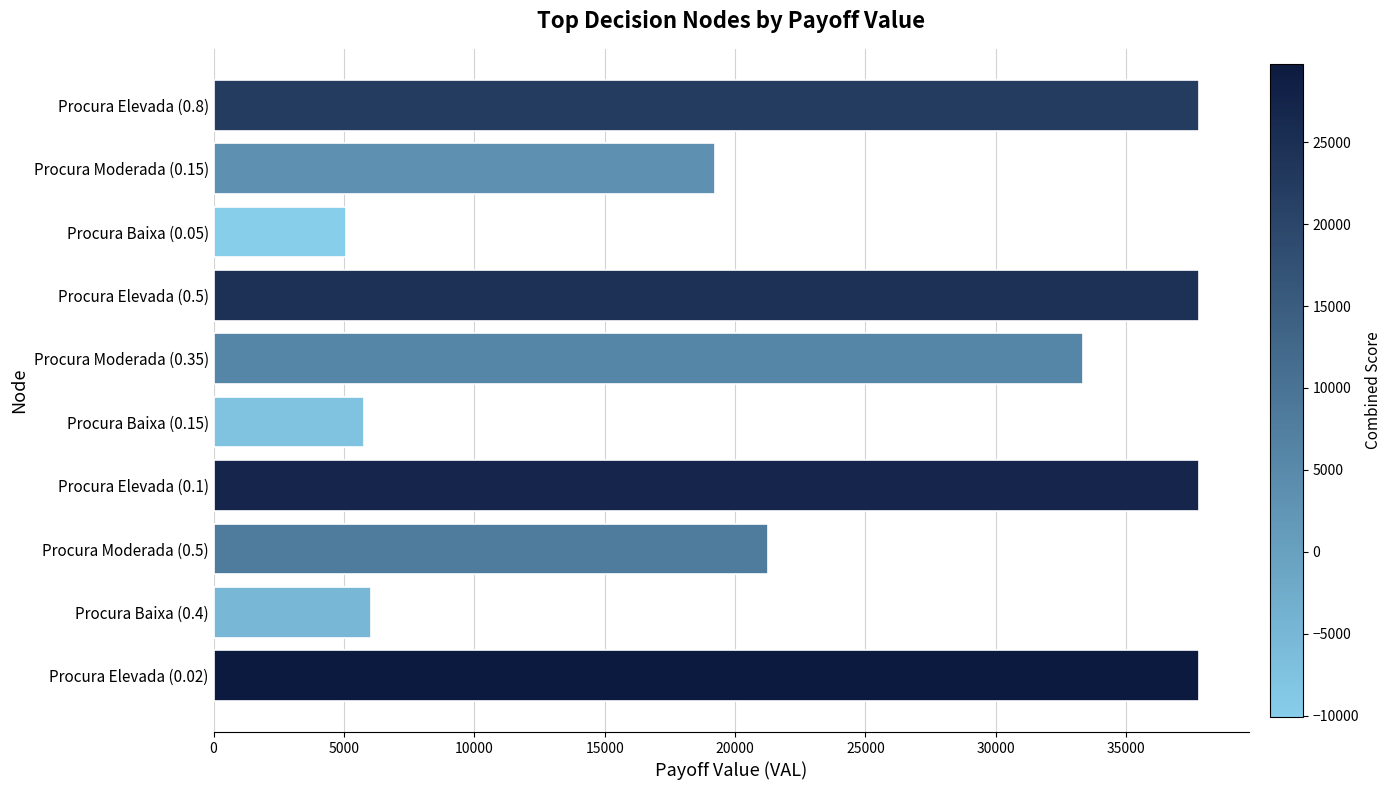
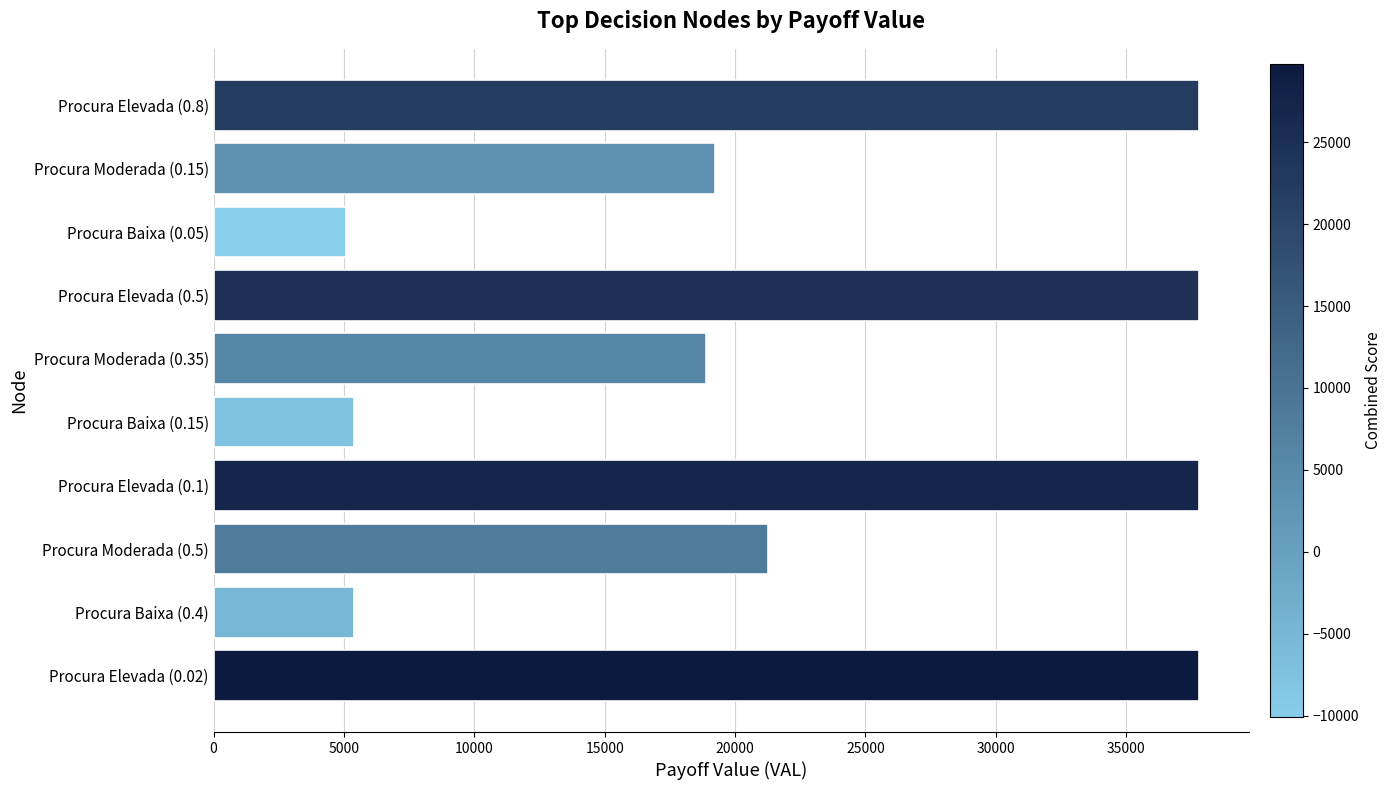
  {
    "Procura Elevada (0.8)": 37800,
    "Procura Moderada (0.15)": 19200,
    "Procura Baixa (0.05)": 5100,
    "Procura Elevada (0.5)": 37800,
-   "Procura Moderada (0.35)": 33300,
-   "Procura Baixa (0.15)": 5800,
+   "Procura Moderada (0.35)": 18900,
+   "Procura Baixa (0.15)": 5400,
    "Procura Elevada (0.1)": 37800,
    "Procura Moderada (0.5)": 21300,
-   "Procura Baixa (0.4)": 6000,
+   "Procura Baixa (0.4)": 5400,
    "Procura Elevada (0.02)": 37800
  }
